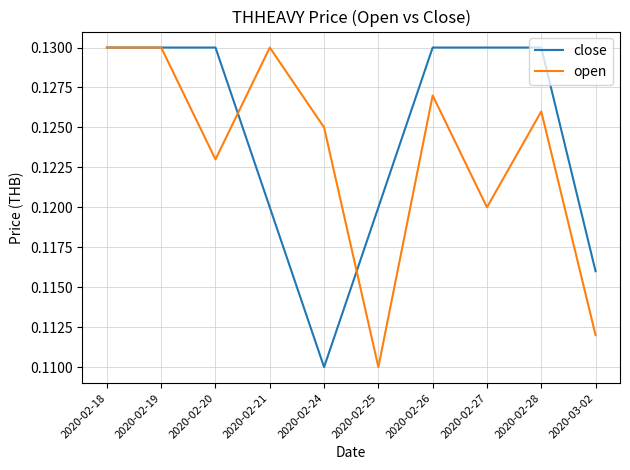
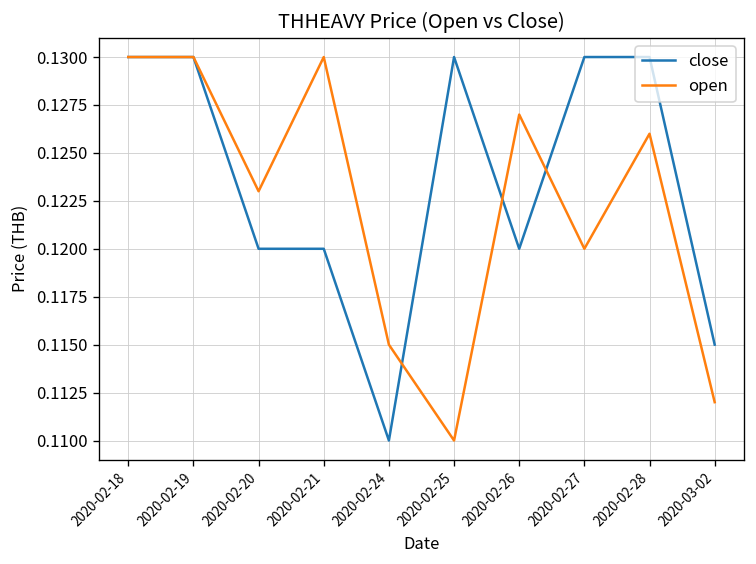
  {
    "close": {
-     "2020-02-20": 0.13,
+     "2020-02-20": 0.12,
      "2020-02-21": 0.120,
      "2020-02-24": 0.110,
-     "2020-02-25": 0.12,
-     "2020-02-26": 0.13,
+     "2020-02-25": 0.13,
+     "2020-02-26": 0.12,
      "2020-02-27": 0.130,
-     "2020-03-02": 0.116
+     "2020-03-02": 0.115
    },
    "open": {
      "2020-02-20": 0.123,
      "2020-02-21": 0.130,
-     "2020-02-24": 0.125,
+     "2020-02-24": 0.115,
      "2020-02-25": 0.110,
      "2020-02-26": 0.127,
      "2020-02-27": 0.120,
      "2020-02-28": 0.126,
      "2020-03-02": 0.112
    }
  }
